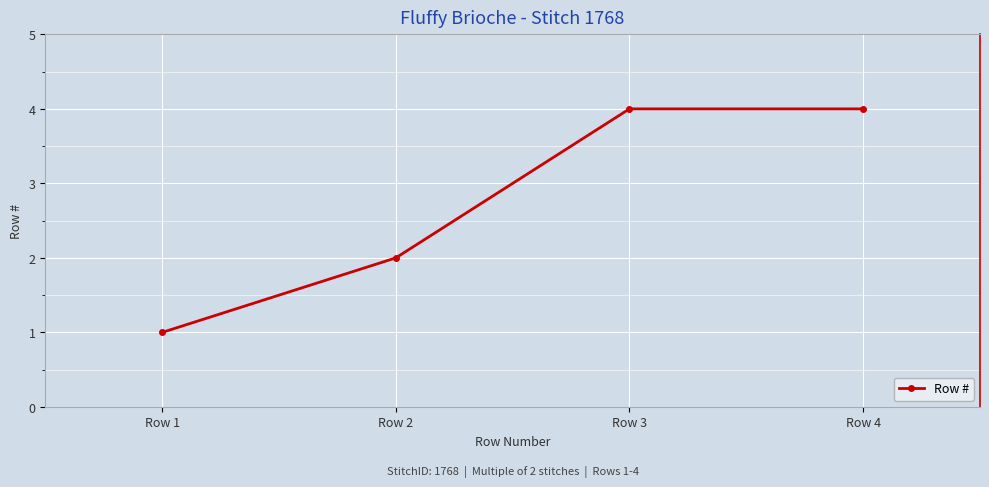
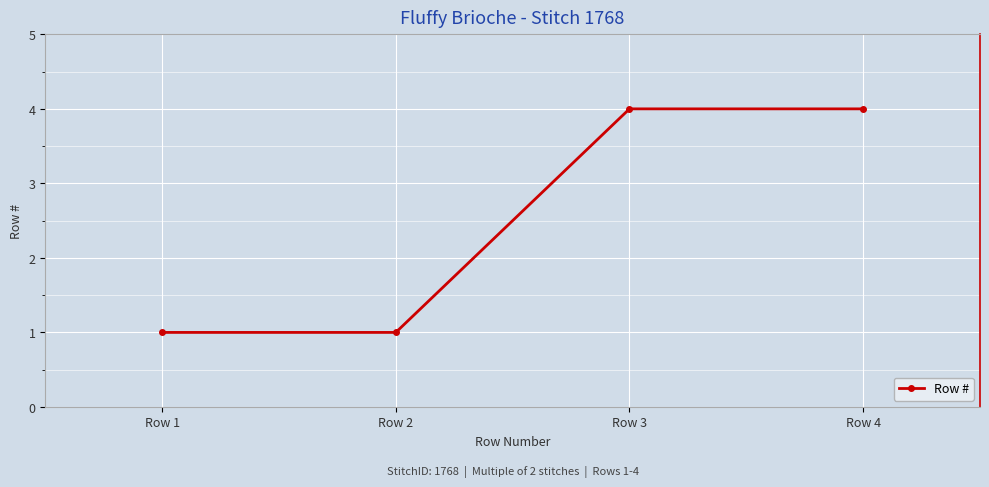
  {
    "Row 1": 1,
-   "Row 2": 2,
+   "Row 2": 1,
    "Row 3": 4,
    "Row 4": 4
  }
